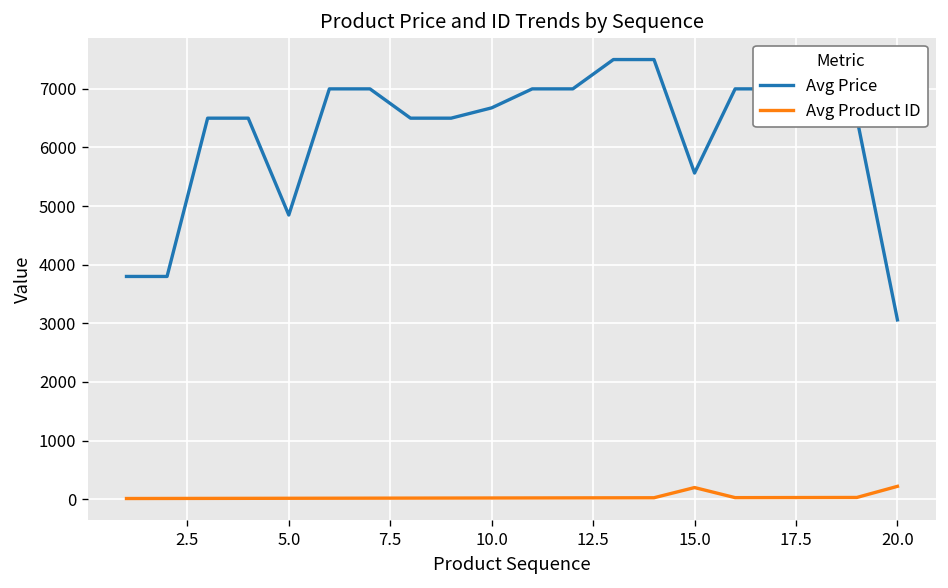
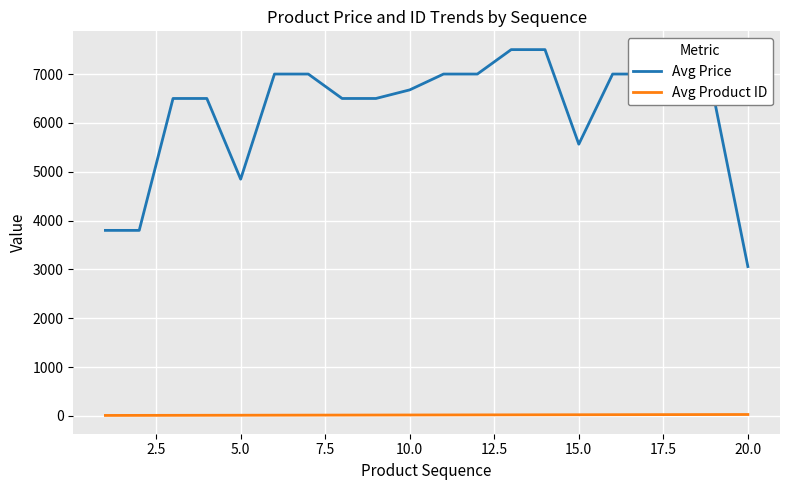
  {
    "Avg Price": {
      "5.0": 4800,
      "10.0": 6700,
      "15.0": 5600,
      "20.0": 3100
    },
    "Avg Product ID": {
      "5.0": 0,
      "10.0": 0,
-     "15.0": 200,
-     "20.0": 200
+     "15.0": 0,
+     "20.0": 0
    }
  }
